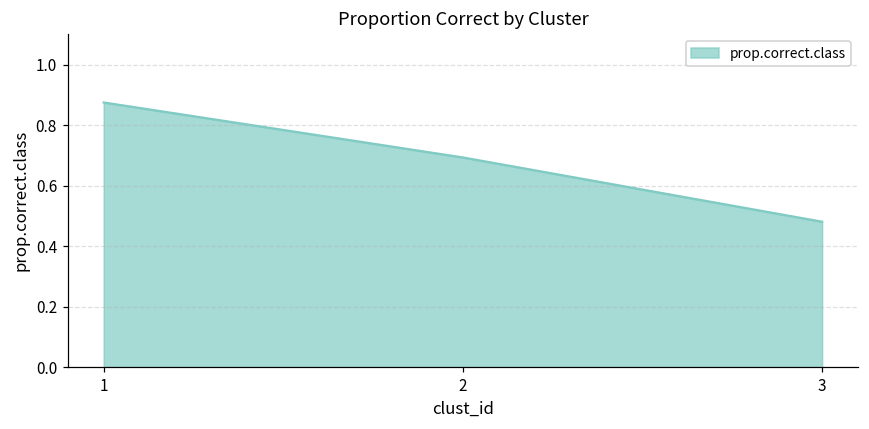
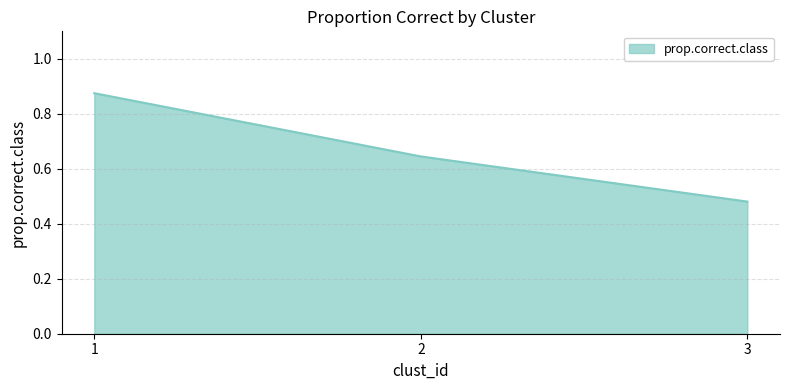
  {
    "1": 0.88,
-   "2": 0.69,
+   "2": 0.64,
    "3": 0.48
  }
